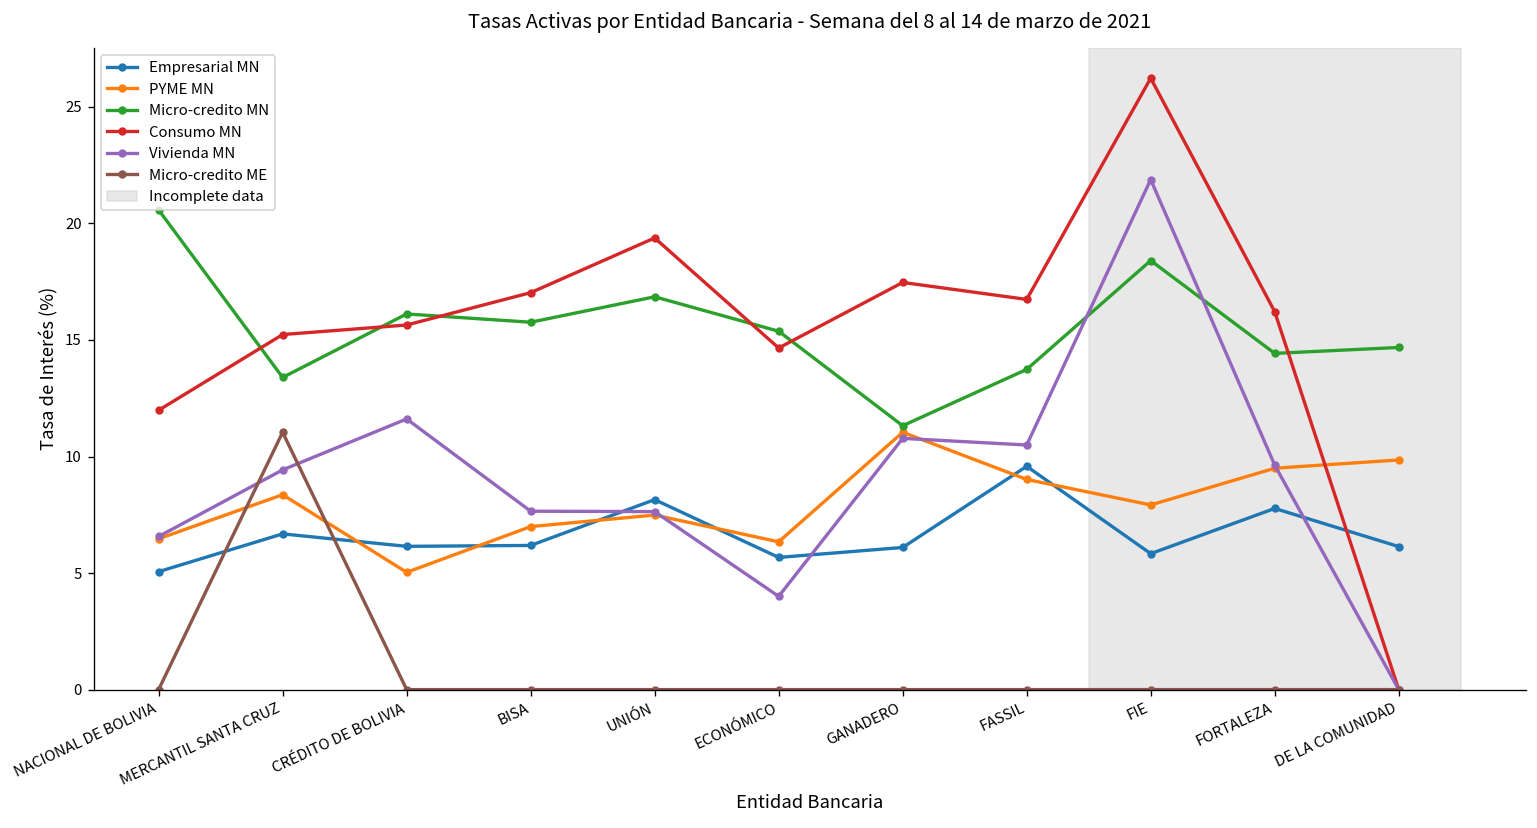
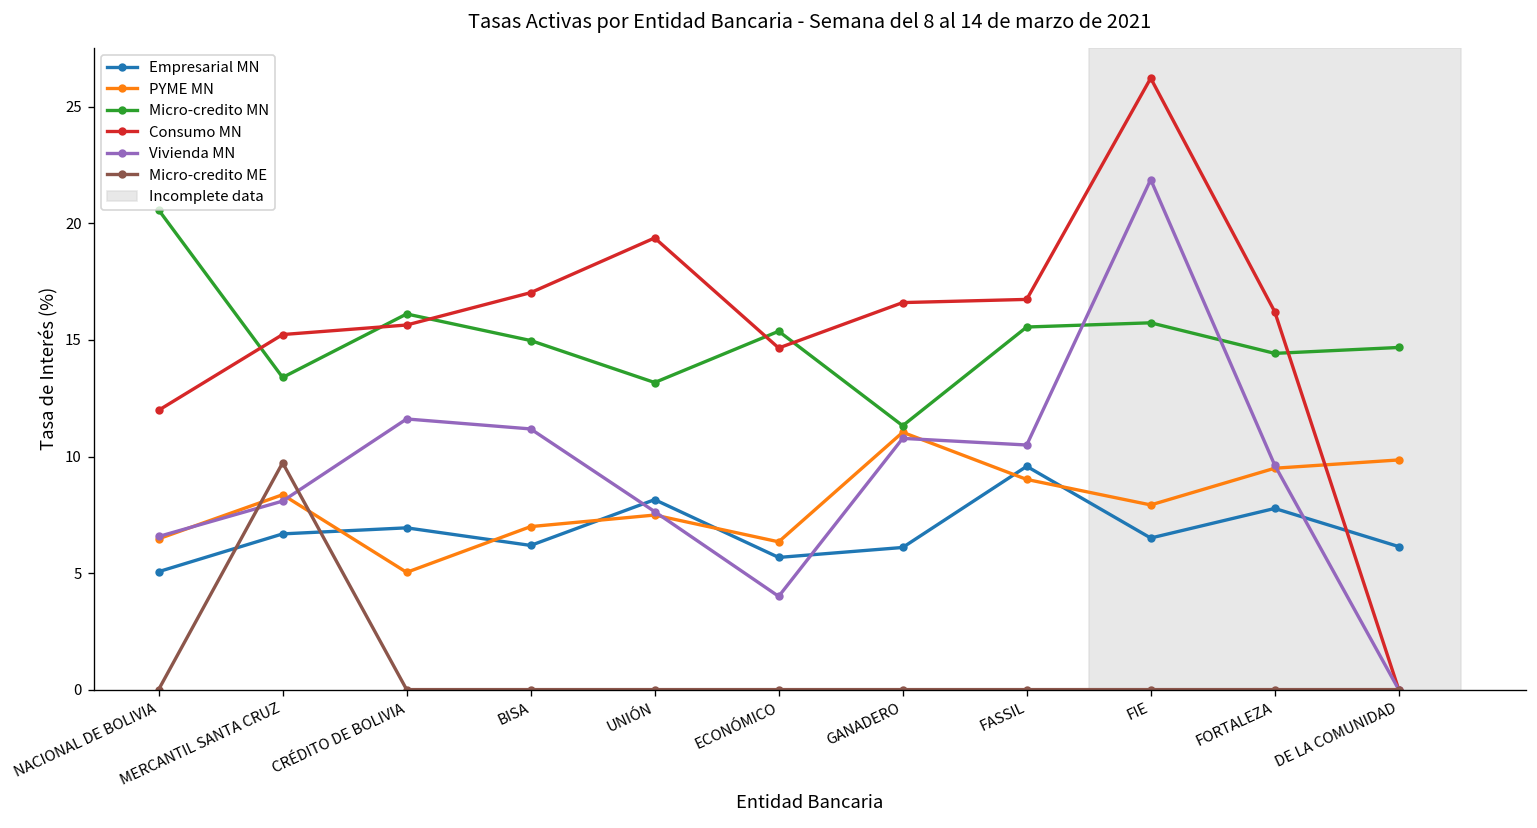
  {
    "Empresarial MN": {
      "NACIONAL DE BOLIVIA": 5.1,
      "MERCANTIL SANTA CRUZ": 6.7,
-     "CRÉDITO DE BOLIVIA": 6.1,
+     "CRÉDITO DE BOLIVIA": 6.9,
      "BISA": 6.2,
      "UNIÓN": 8.1,
      "ECONÓMICO": 5.7,
      "GANADERO": 6.1,
      "FASSIL": 9.6,
-     "FIE": 5.8,
+     "FIE": 6.5,
      "FORTALEZA": 7.8,
      "DE LA COMUNIDAD": 6.1
    },
    "PYME MN": {
      "MERCANTIL SANTA CRUZ": 8.4,
      "CRÉDITO DE BOLIVIA": 5.0,
      "BISA": 7.0,
      "UNIÓN": 7.5,
      "ECONÓMICO": 6.3,
      "GANADERO": 11.0,
      "FASSIL": 9.0,
      "FIE": 7.9,
      "FORTALEZA": 9.5,
      "DE LA COMUNIDAD": 9.9
    },
    "Micro-credito MN": {
      "MERCANTIL SANTA CRUZ": 13.4,
      "CRÉDITO DE BOLIVIA": 16.1,
-     "BISA": 15.8,
-     "UNIÓN": 16.9,
+     "BISA": 15.0,
+     "UNIÓN": 13.2,
      "ECONÓMICO": 15.4,
      "GANADERO": 11.3,
-     "FASSIL": 13.7,
-     "FIE": 18.4,
+     "FASSIL": 15.6,
+     "FIE": 15.7,
      "FORTALEZA": 14.4,
      "DE LA COMUNIDAD": 14.7
    },
    "Consumo MN": {
      "NACIONAL DE BOLIVIA": 12.0,
      "MERCANTIL SANTA CRUZ": 15.2,
      "CRÉDITO DE BOLIVIA": 15.6,
      "BISA": 17.0,
      "UNIÓN": 19.4,
      "ECONÓMICO": 14.7,
-     "GANADERO": 17.5,
+     "GANADERO": 16.6,
      "FASSIL": 16.7,
      "FIE": 26.2,
      "FORTALEZA": 16.2
    },
    "Vivienda MN": {
-     "MERCANTIL SANTA CRUZ": 9.4,
+     "MERCANTIL SANTA CRUZ": 8.1,
      "CRÉDITO DE BOLIVIA": 11.6,
-     "BISA": 7.7,
+     "BISA": 11.2,
      "UNIÓN": 7.6,
      "ECONÓMICO": 4.0,
      "GANADERO": 10.8,
      "FASSIL": 10.5,
      "FIE": 21.9,
      "FORTALEZA": 9.6
    },
    "Micro-credito ME": {
      "NACIONAL DE BOLIVIA": 0.0,
-     "MERCANTIL SANTA CRUZ": 11.0,
+     "MERCANTIL SANTA CRUZ": 9.7,
      "CRÉDITO DE BOLIVIA": 0.0,
      "BISA": 0.0,
      "UNIÓN": 0.0,
      "ECONÓMICO": 0.0,
      "GANADERO": 0.0,
      "FASSIL": 0.0,
      "FIE": 0.0,
      "FORTALEZA": 0.0
    }
  }
